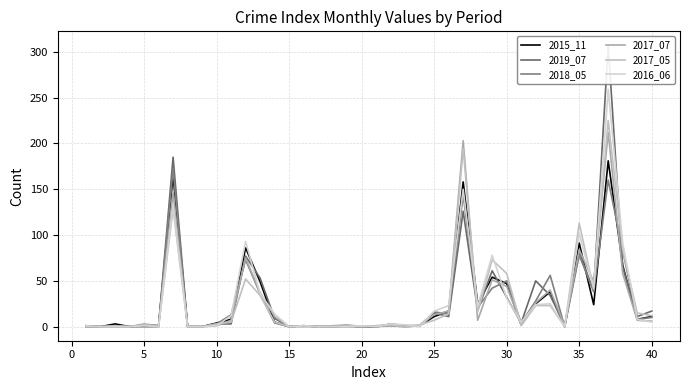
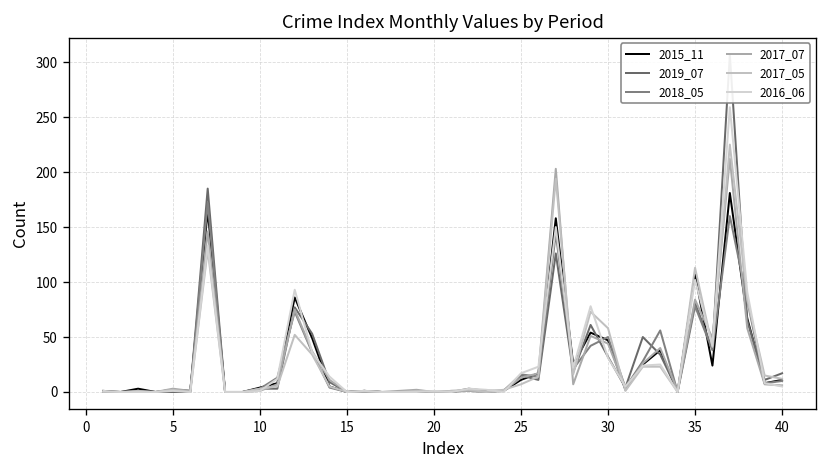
  {
    "2015_11": {
      "30": 50,
-     "35": 90
+     "35": 110
    }
  }
